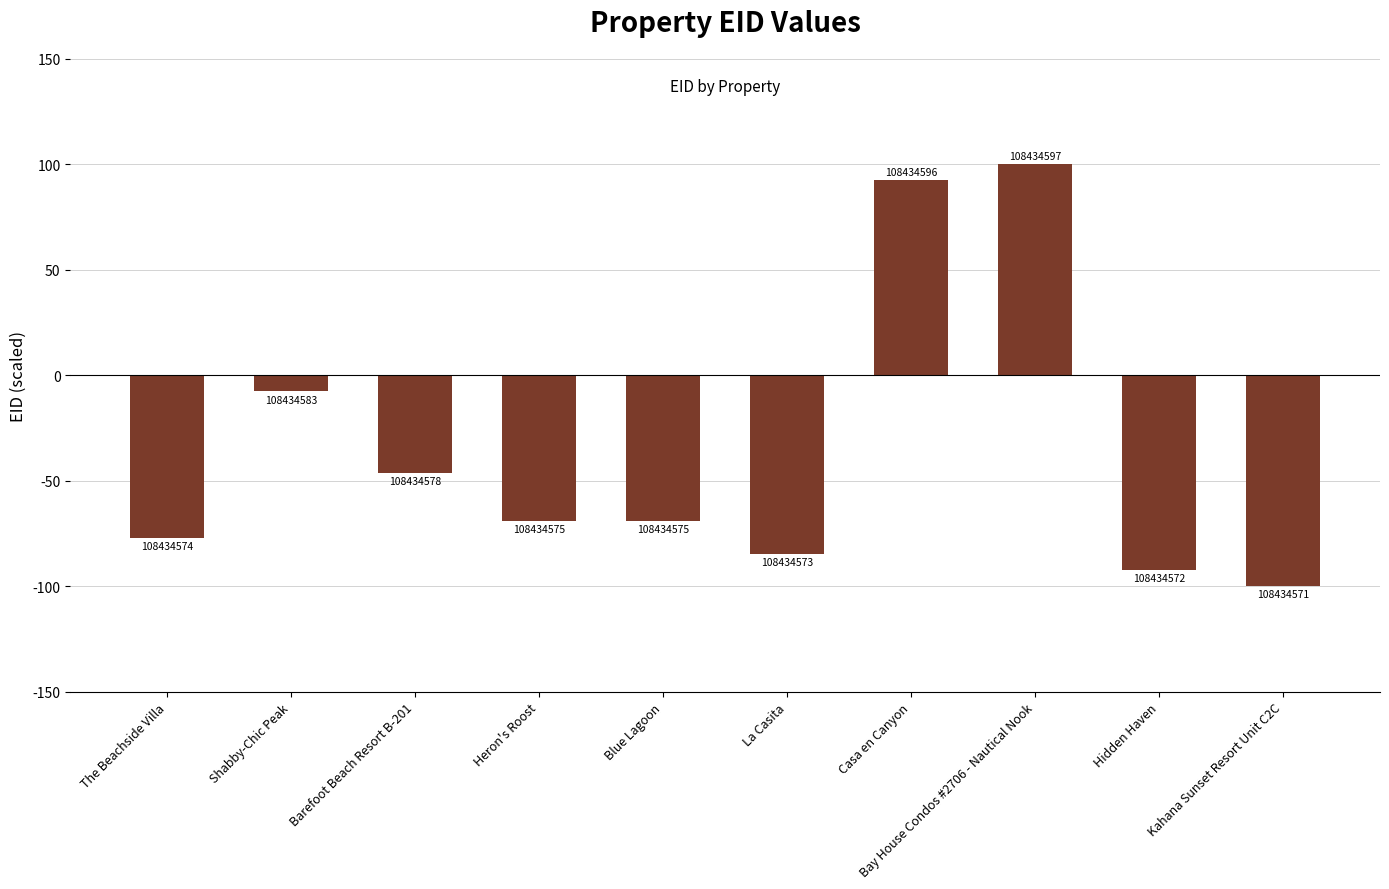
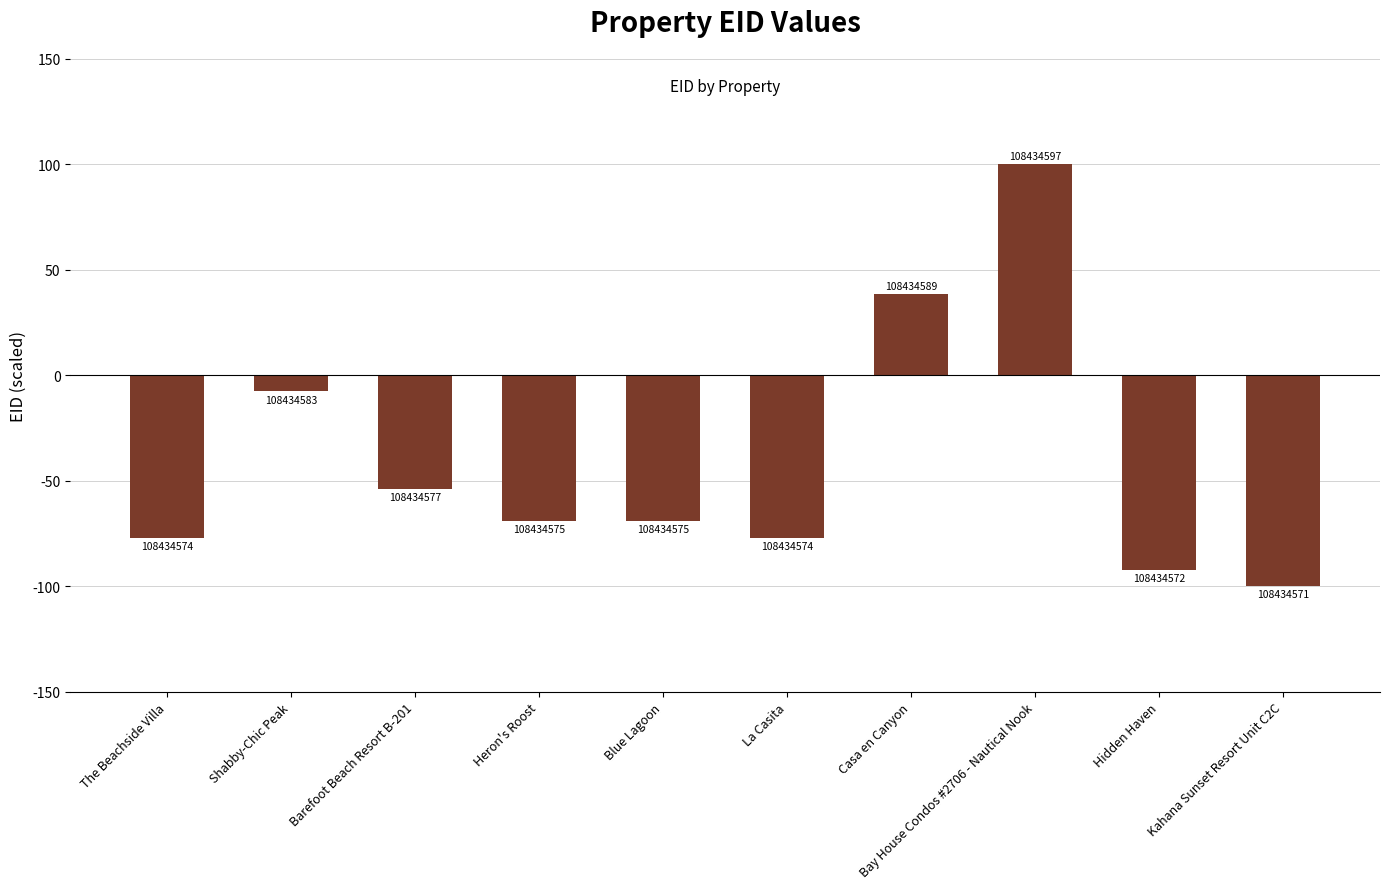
  {
-   "Barefoot Beach Resort B-201": 108434578,
-   "La Casita": 108434573,
-   "Casa en Canyon": 108434596
+   "Barefoot Beach Resort B-201": 108434577,
+   "La Casita": 108434574,
+   "Casa en Canyon": 108434589
  }
